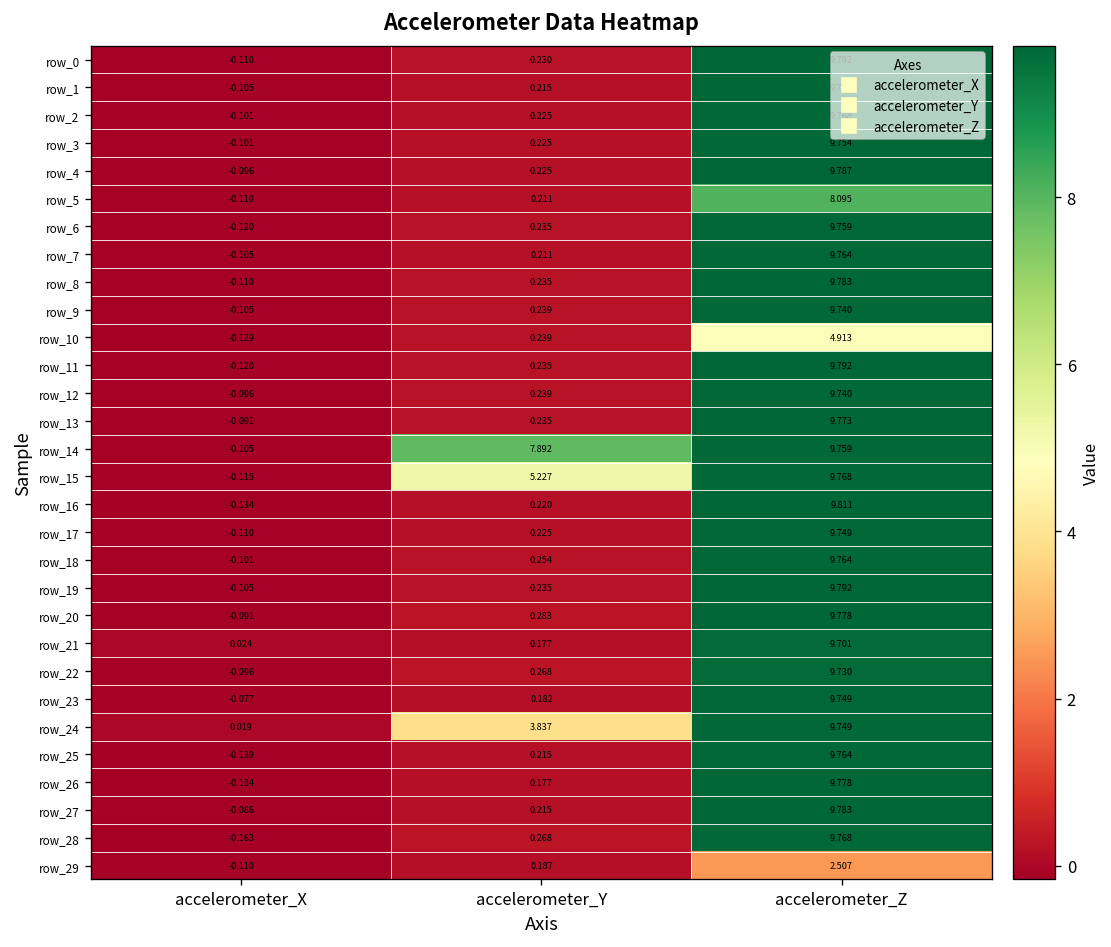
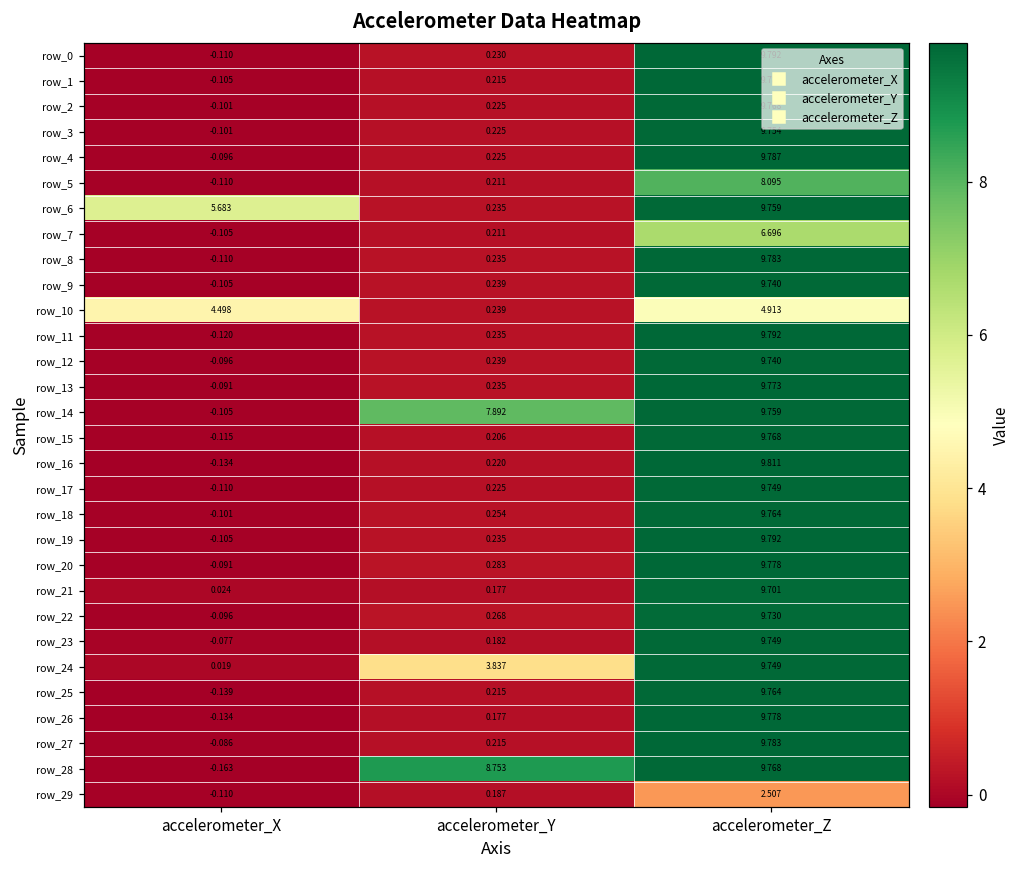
  {
    "row_0": {
      "accelerometer_X": -0.110,
      "accelerometer_Y": 0.230
    },
    "row_1": {
      "accelerometer_X": -0.105,
      "accelerometer_Y": 0.215
    },
    "row_2": {
      "accelerometer_X": -0.101,
      "accelerometer_Y": 0.225
    },
    "row_3": {
      "accelerometer_X": -0.101,
      "accelerometer_Y": 0.225,
      "accelerometer_Z": 9.754
    },
    "row_4": {
      "accelerometer_X": -0.096,
      "accelerometer_Y": 0.225,
      "accelerometer_Z": 9.787
    },
    "row_5": {
      "accelerometer_X": -0.110,
      "accelerometer_Y": 0.211,
      "accelerometer_Z": 8.095
    },
    "row_6": {
-     "accelerometer_X": -0.120,
+     "accelerometer_X": 5.683,
      "accelerometer_Y": 0.235,
      "accelerometer_Z": 9.759
    },
    "row_7": {
      "accelerometer_X": -0.105,
      "accelerometer_Y": 0.211,
-     "accelerometer_Z": 9.764
+     "accelerometer_Z": 6.696
    },
    "row_8": {
      "accelerometer_X": -0.110,
      "accelerometer_Y": 0.235,
      "accelerometer_Z": 9.783
    },
    "row_9": {
      "accelerometer_X": -0.105,
      "accelerometer_Y": 0.239,
      "accelerometer_Z": 9.740
    },
    "row_10": {
-     "accelerometer_X": -0.129,
+     "accelerometer_X": 4.498,
      "accelerometer_Y": 0.239,
      "accelerometer_Z": 4.913
    },
    "row_11": {
      "accelerometer_X": -0.120,
      "accelerometer_Y": 0.235,
      "accelerometer_Z": 9.792
    },
    "row_12": {
      "accelerometer_X": -0.096,
      "accelerometer_Y": 0.239,
      "accelerometer_Z": 9.740
    },
    "row_13": {
      "accelerometer_X": -0.091,
      "accelerometer_Y": 0.235,
      "accelerometer_Z": 9.773
    },
    "row_14": {
      "accelerometer_X": -0.105,
      "accelerometer_Y": 7.892,
      "accelerometer_Z": 9.759
    },
    "row_15": {
      "accelerometer_X": -0.115,
-     "accelerometer_Y": 5.227,
+     "accelerometer_Y": 0.206,
      "accelerometer_Z": 9.768
    },
    "row_16": {
      "accelerometer_X": -0.134,
      "accelerometer_Y": 0.220,
      "accelerometer_Z": 9.811
    },
    "row_17": {
      "accelerometer_X": -0.110,
      "accelerometer_Y": 0.225,
      "accelerometer_Z": 9.749
    },
    "row_18": {
      "accelerometer_X": -0.101,
      "accelerometer_Y": 0.254,
      "accelerometer_Z": 9.764
    },
    "row_19": {
      "accelerometer_X": -0.105,
      "accelerometer_Y": 0.235,
      "accelerometer_Z": 9.792
    },
    "row_20": {
      "accelerometer_X": -0.091,
      "accelerometer_Y": 0.283,
      "accelerometer_Z": 9.778
    },
    "row_21": {
      "accelerometer_X": 0.024,
      "accelerometer_Y": 0.177,
      "accelerometer_Z": 9.701
    },
    "row_22": {
      "accelerometer_X": -0.096,
      "accelerometer_Y": 0.268,
      "accelerometer_Z": 9.730
    },
    "row_23": {
      "accelerometer_X": -0.077,
      "accelerometer_Y": 0.182,
      "accelerometer_Z": 9.749
    },
    "row_24": {
      "accelerometer_X": 0.019,
      "accelerometer_Y": 3.837,
      "accelerometer_Z": 9.749
    },
    "row_25": {
      "accelerometer_X": -0.139,
      "accelerometer_Y": 0.215,
      "accelerometer_Z": 9.764
    },
    "row_26": {
      "accelerometer_X": -0.134,
      "accelerometer_Y": 0.177,
      "accelerometer_Z": 9.778
    },
    "row_27": {
      "accelerometer_X": -0.086,
      "accelerometer_Y": 0.215,
      "accelerometer_Z": 9.783
    },
    "row_28": {
      "accelerometer_X": -0.163,
-     "accelerometer_Y": 0.268,
+     "accelerometer_Y": 8.753,
      "accelerometer_Z": 9.768
    },
    "row_29": {
      "accelerometer_X": -0.110,
      "accelerometer_Y": 0.187,
      "accelerometer_Z": 2.507
    }
  }
